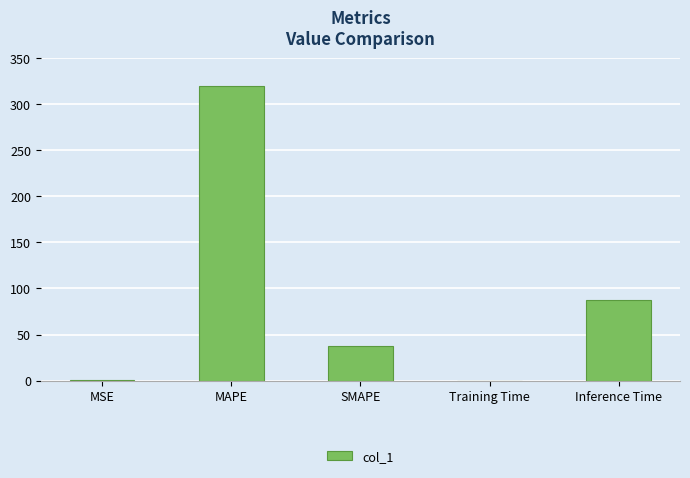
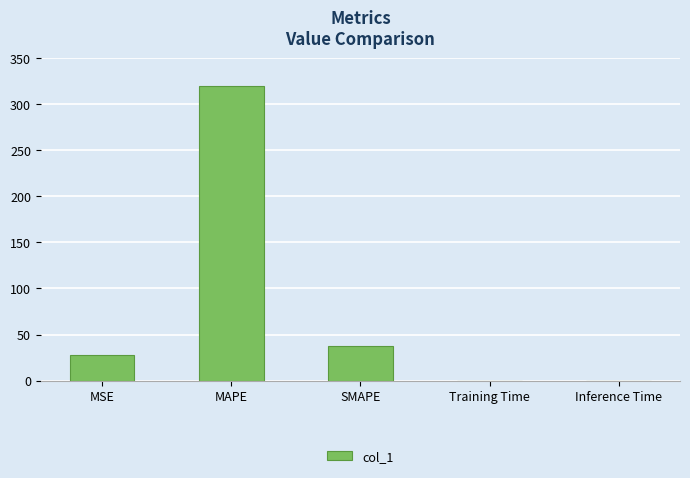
  {
-   "MSE": 0,
+   "MSE": 30,
    "MAPE": 320,
    "SMAPE": 40,
-   "Inference Time": 90
+   "Inference Time": 0
  }
